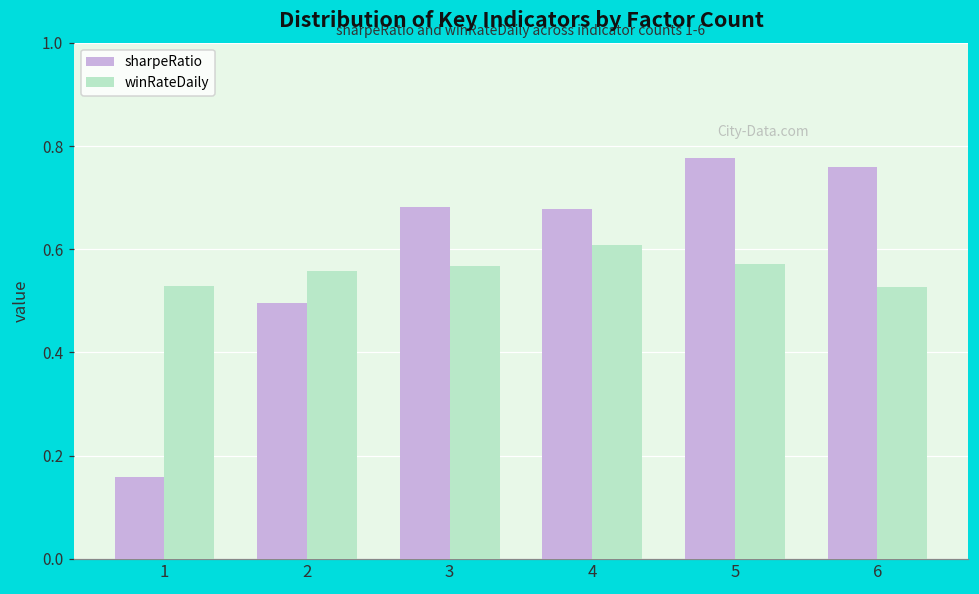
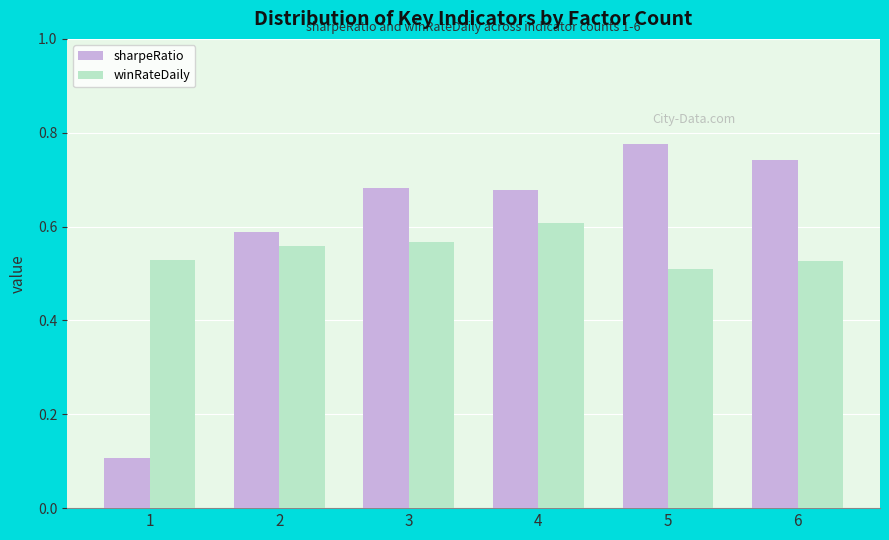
  {
    "sharpeRatio": {
-     "1": 0.16,
-     "2": 0.49,
+     "1": 0.11,
+     "2": 0.59,
      "3": 0.68,
      "4": 0.68,
      "5": 0.78,
-     "6": 0.76
+     "6": 0.74
    },
    "winRateDaily": {
      "1": 0.53,
      "2": 0.56,
      "3": 0.57,
      "4": 0.61,
-     "5": 0.57,
+     "5": 0.51,
      "6": 0.53
    }
  }
